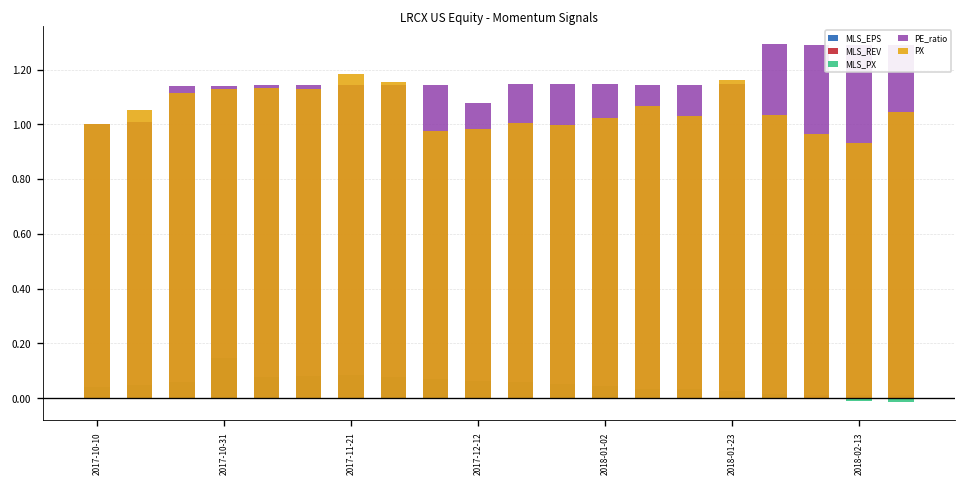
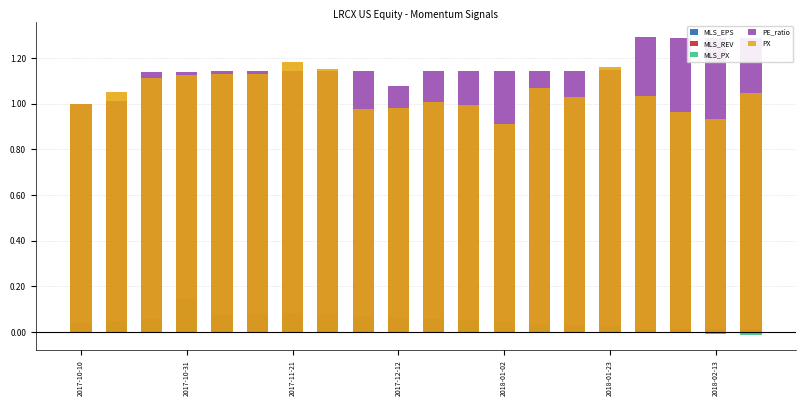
  {
    "PE_ratio": {
      "2017-10-10": 1.00,
      "2017-10-31": 1.14,
      "2017-12-12": 1.08,
      "2018-01-02": 1.15
    },
    "PX": {
      "2017-10-10": 1.00,
      "2017-11-21": 1.18,
-     "2018-01-02": 1.02,
+     "2018-01-02": 0.91,
      "2018-01-23": 1.16
    }
  }
